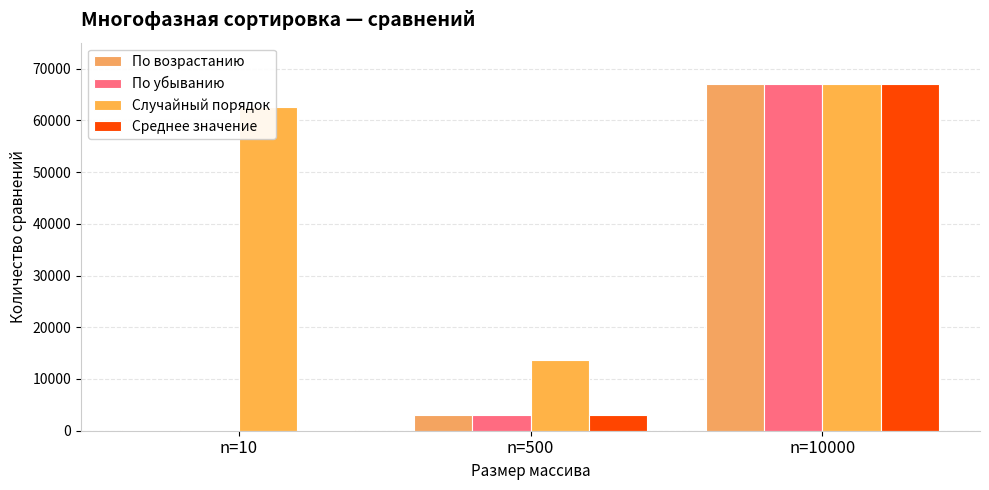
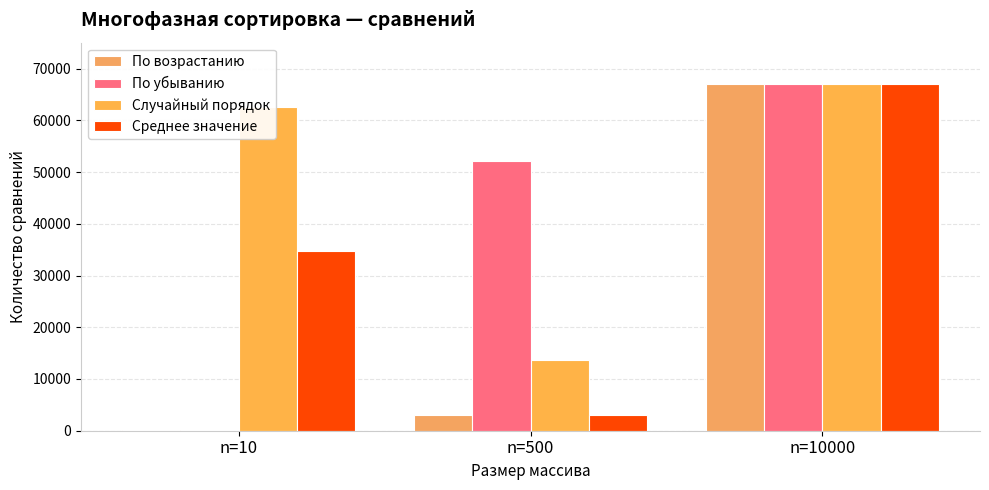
  {
    "По убыванию": {
-     "n=500": 3000,
+     "n=500": 52000,
      "n=10000": 67000
    },
    "Среднее значение": {
-     "n=10": 0,
+     "n=10": 35000,
      "n=500": 3000,
      "n=10000": 67000
    }
  }
